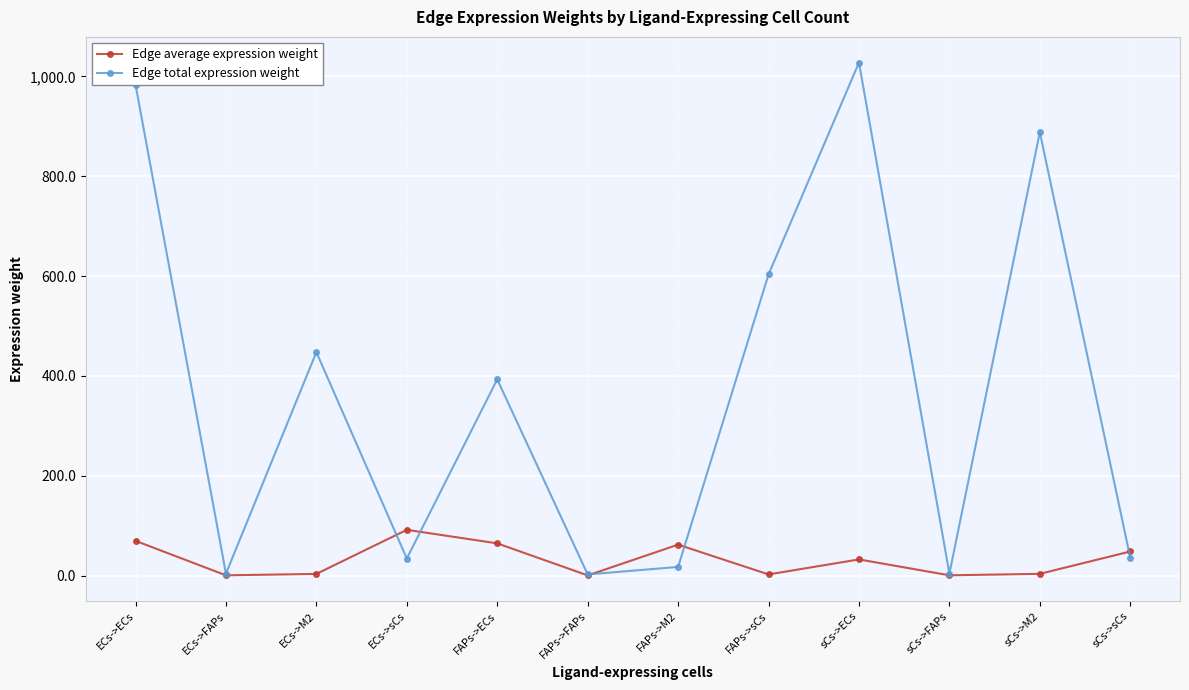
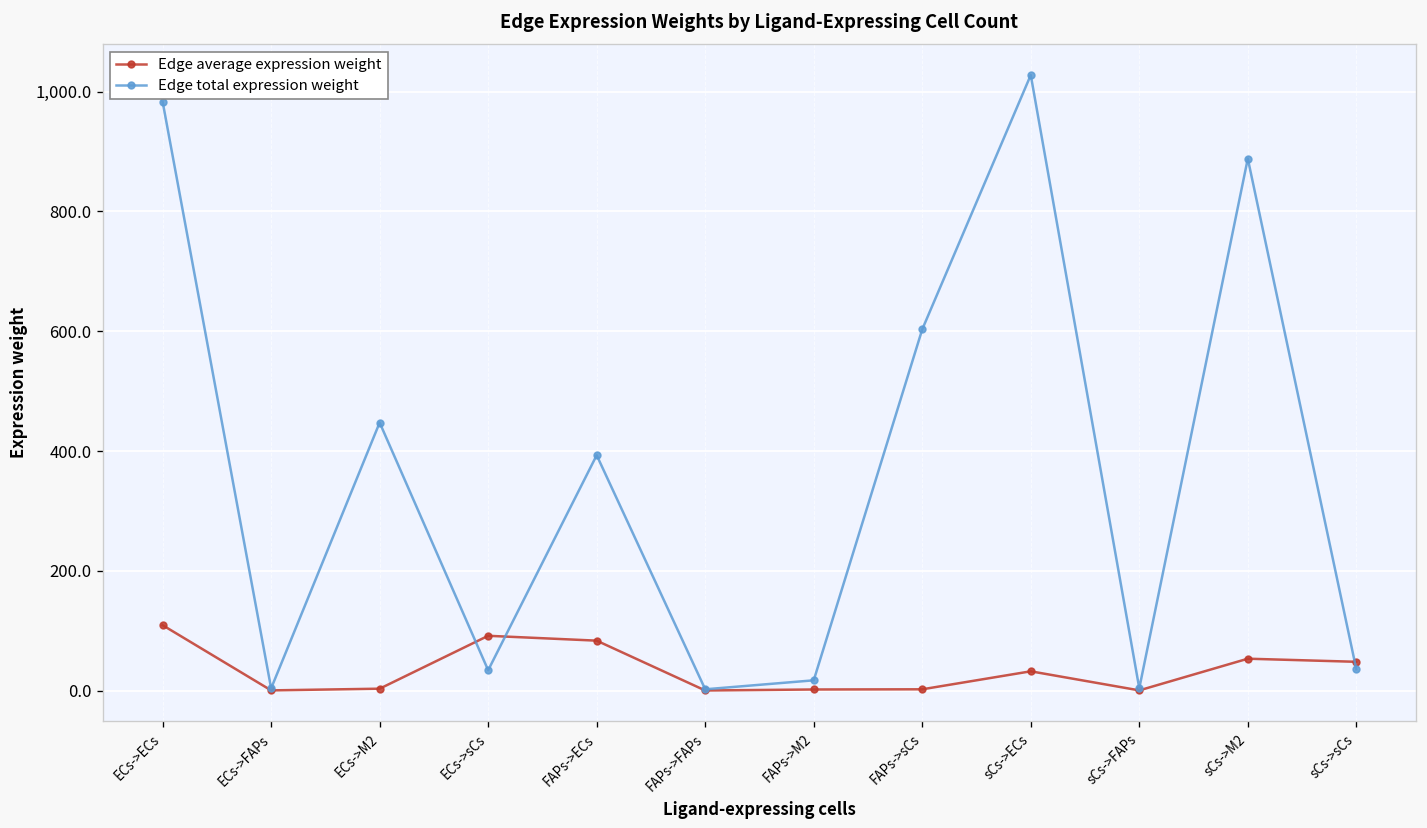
  {
    "Edge average expression weight": {
-     "ECs->ECs": "70",
+     "ECs->ECs": "110",
      "ECs->M2": "0",
      "ECs->sCs": "90",
-     "FAPs->ECs": "60",
-     "FAPs->M2": "60",
+     "FAPs->ECs": "80",
+     "FAPs->M2": "0",
      "FAPs->sCs": "0",
      "sCs->ECs": "30",
-     "sCs->M2": "0",
+     "sCs->M2": "50",
      "sCs->sCs": "50"
    },
    "Edge total expression weight": {
      "ECs->M2": "450",
      "ECs->sCs": "30",
      "FAPs->ECs": "390",
      "FAPs->M2": "20",
      "FAPs->sCs": "600",
      "sCs->ECs": "1,030",
      "sCs->M2": "890",
      "sCs->sCs": "40"
    }
  }
